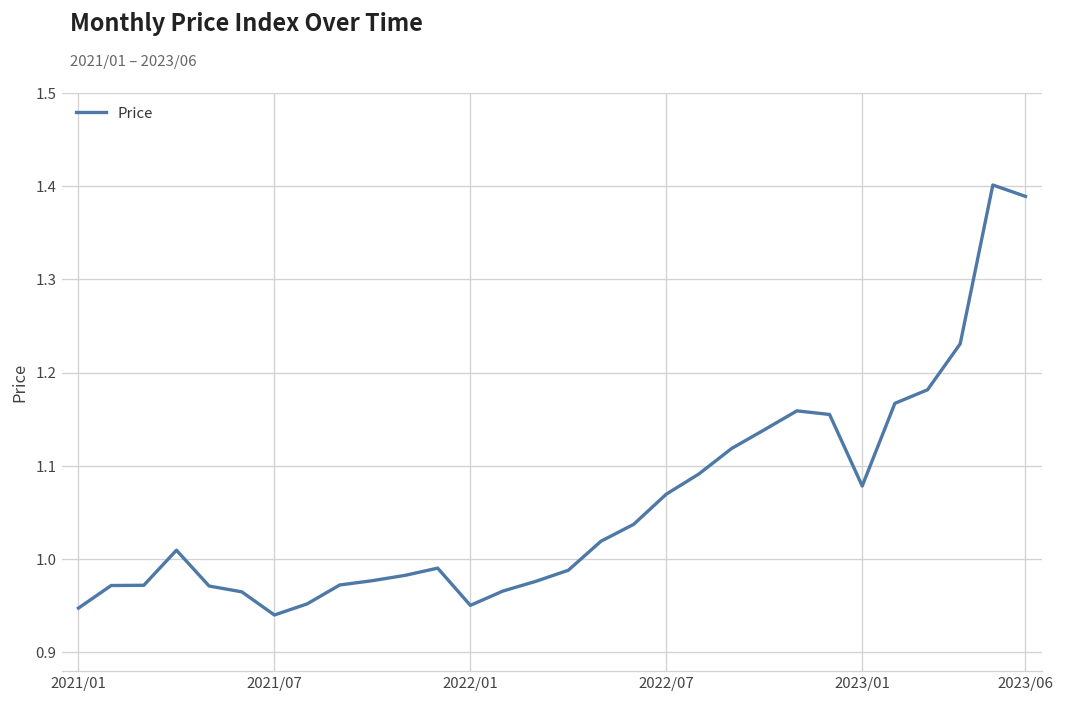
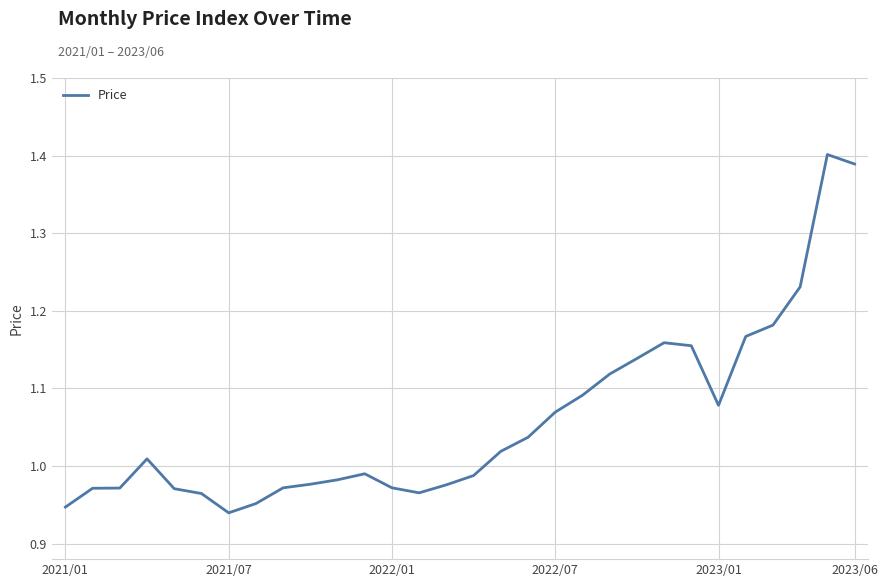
  {
    "2021/01": 0.95,
    "2021/07": 0.94,
-   "2022/01": 0.95,
+   "2022/01": 0.97,
    "2022/07": 1.07,
    "2023/01": 1.08,
    "2023/06": 1.39
  }
